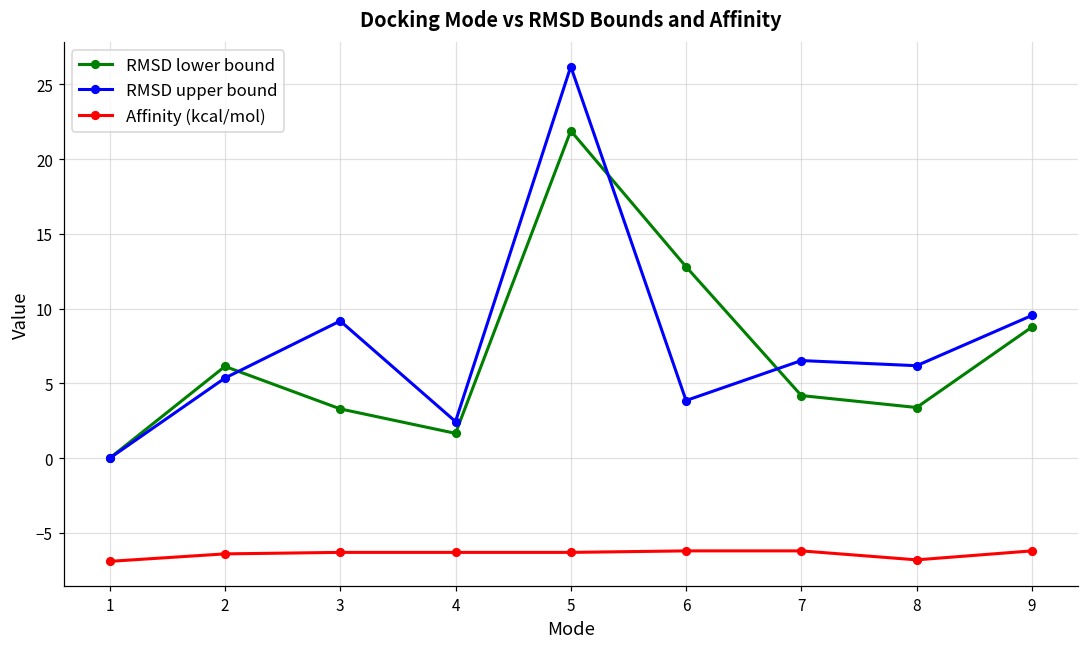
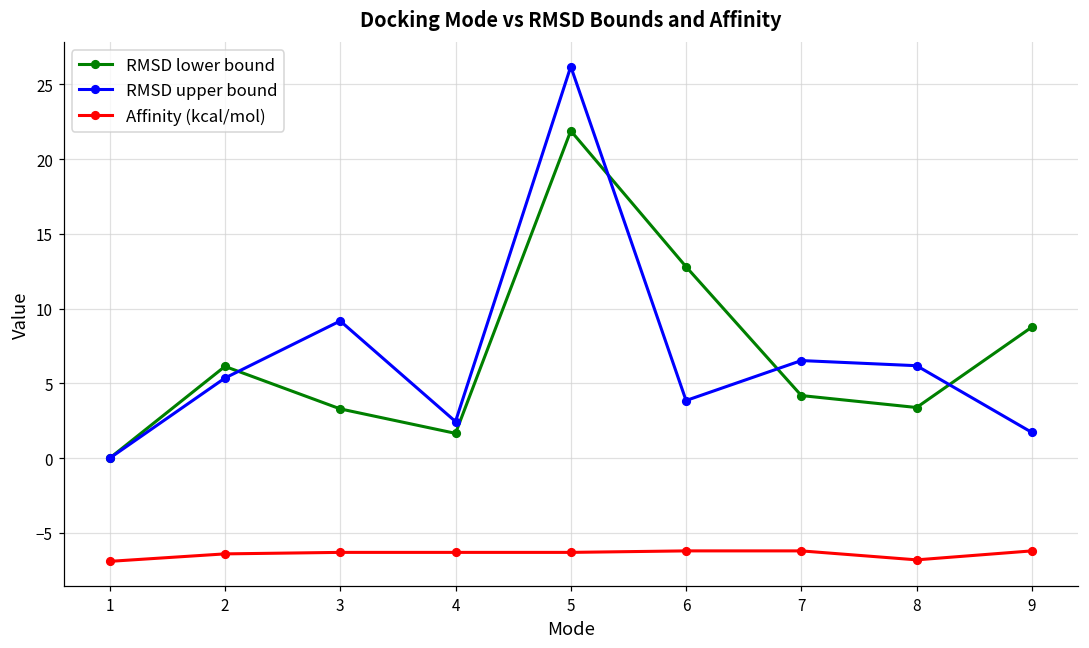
  {
    "RMSD lower bound": {
      "2": 6.1,
      "3": 3.3,
      "4": 1.7,
      "5": 21.9,
      "6": 12.8,
      "7": 4.2,
      "8": 3.4,
      "9": 8.8
    },
    "RMSD upper bound": {
      "2": 5.4,
      "3": 9.2,
      "4": 2.5,
      "5": 26.2,
      "6": 3.9,
      "7": 6.5,
      "8": 6.2,
-     "9": 9.5
+     "9": 1.7
    },
    "Affinity (kcal/mol)": {
      "1": -6.9,
      "2": -6.4,
      "3": -6.3,
      "4": -6.3,
      "5": -6.3,
      "6": -6.2,
      "7": -6.2,
      "8": -6.8,
      "9": -6.2
    }
  }
